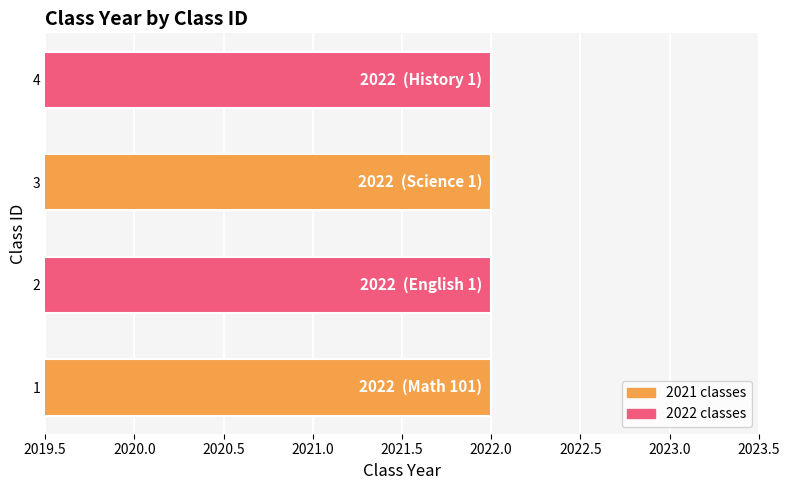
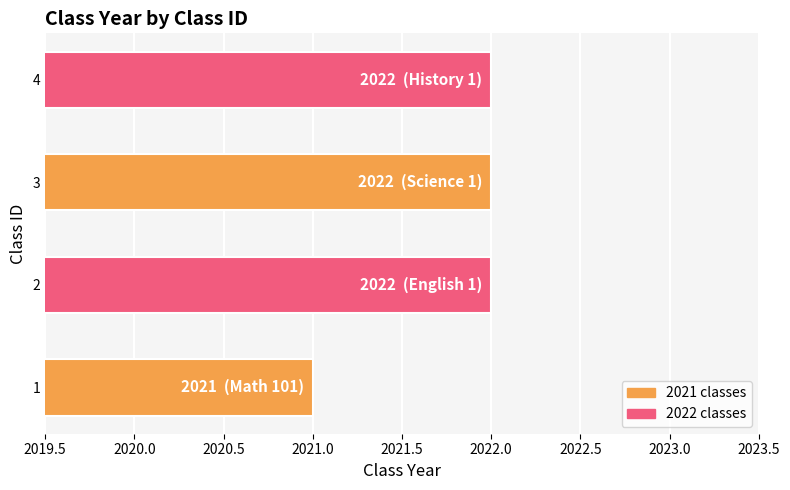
  {
    "4": 2022,
    "3": 2022,
    "2": 2022,
-   "1": 2022
+   "1": 2021
  }
